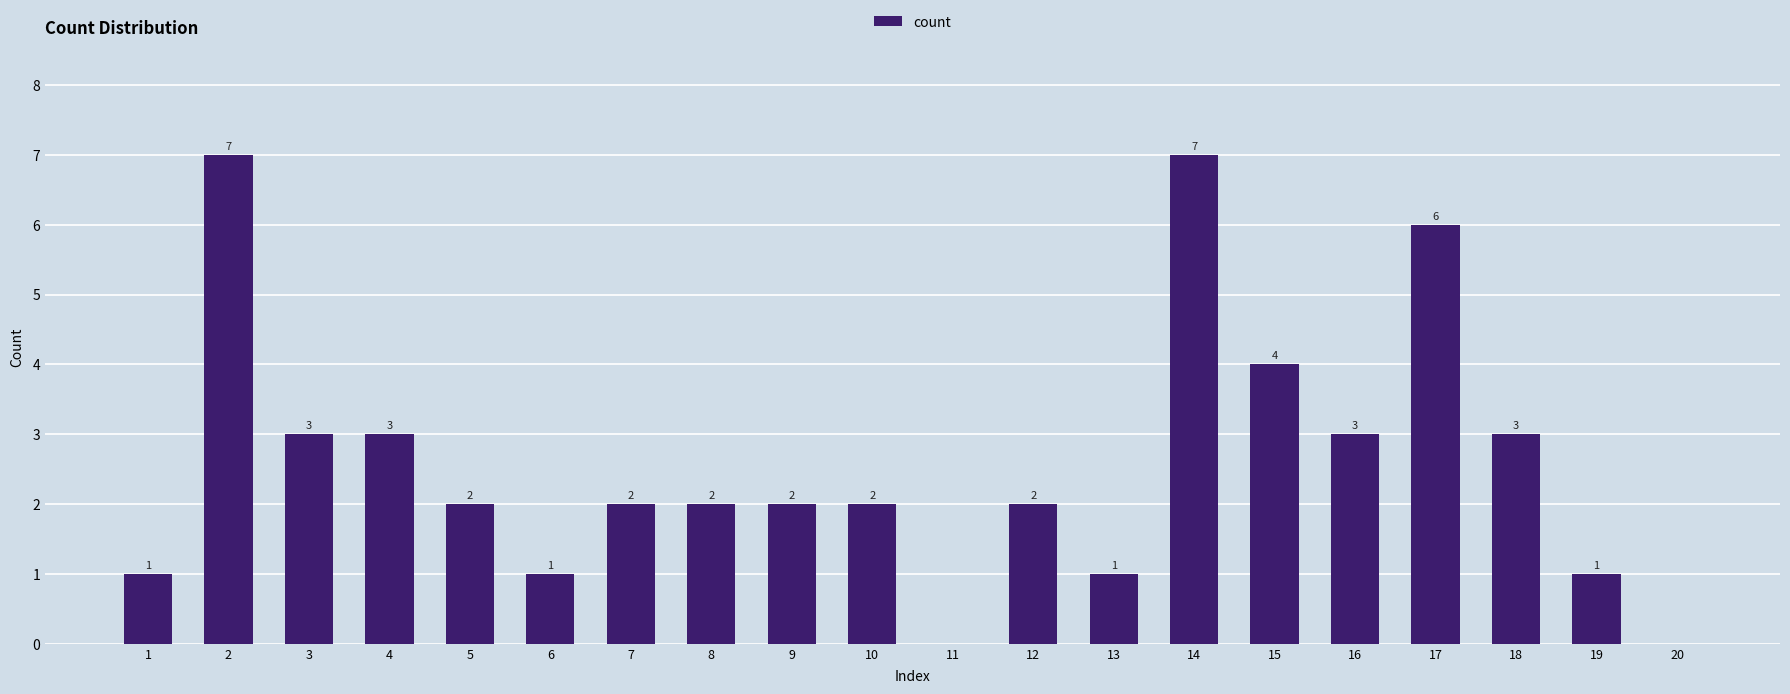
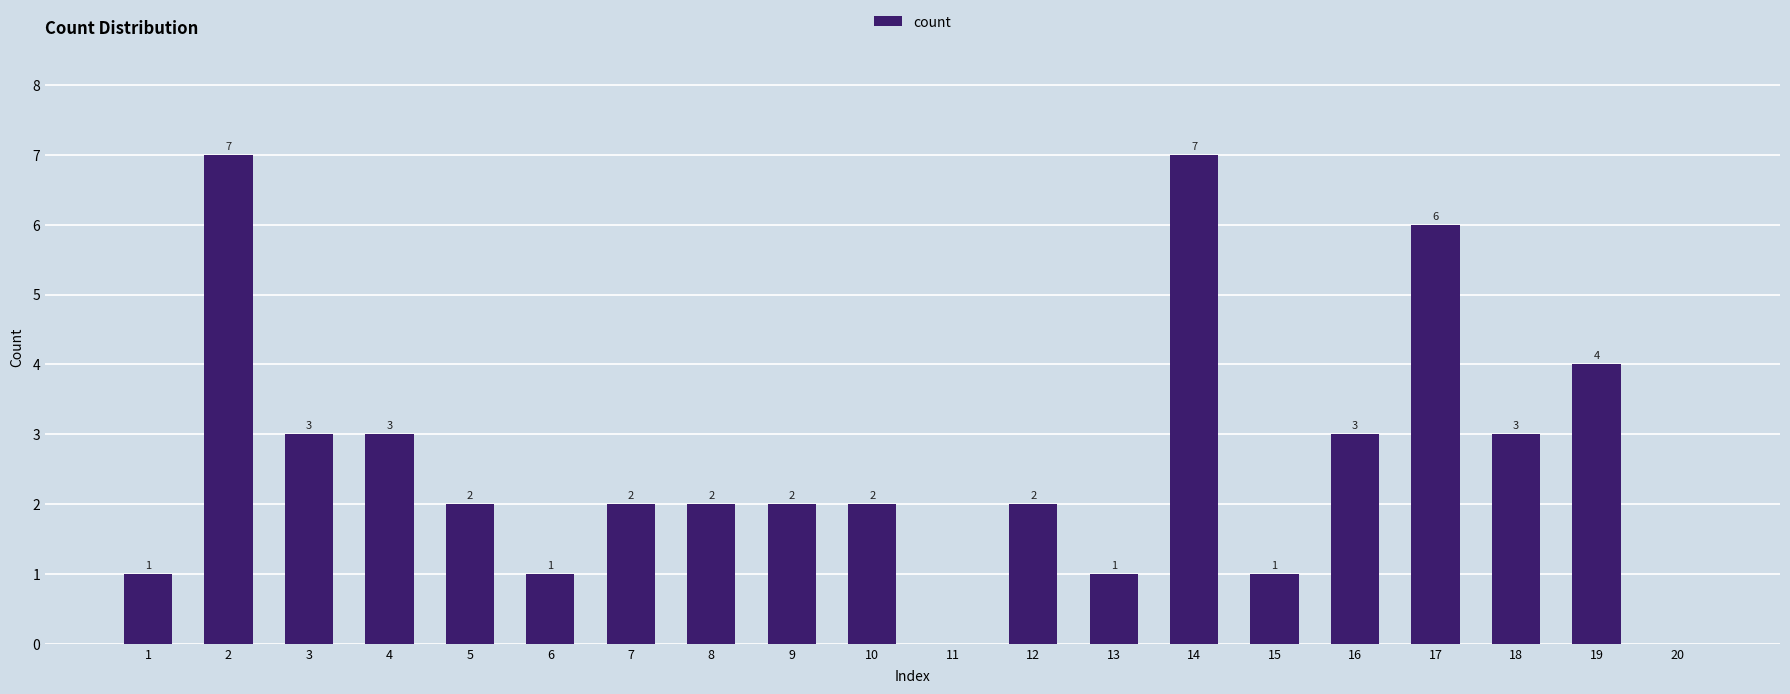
  {
    "1": 1,
    "2": 7,
    "3": 3,
    "4": 3,
    "5": 2,
    "6": 1,
    "7": 2,
    "8": 2,
    "9": 2,
    "10": 2,
    "12": 2,
    "13": 1,
    "14": 7,
-   "15": 4,
+   "15": 1,
    "16": 3,
    "17": 6,
    "18": 3,
-   "19": 1
+   "19": 4
  }
